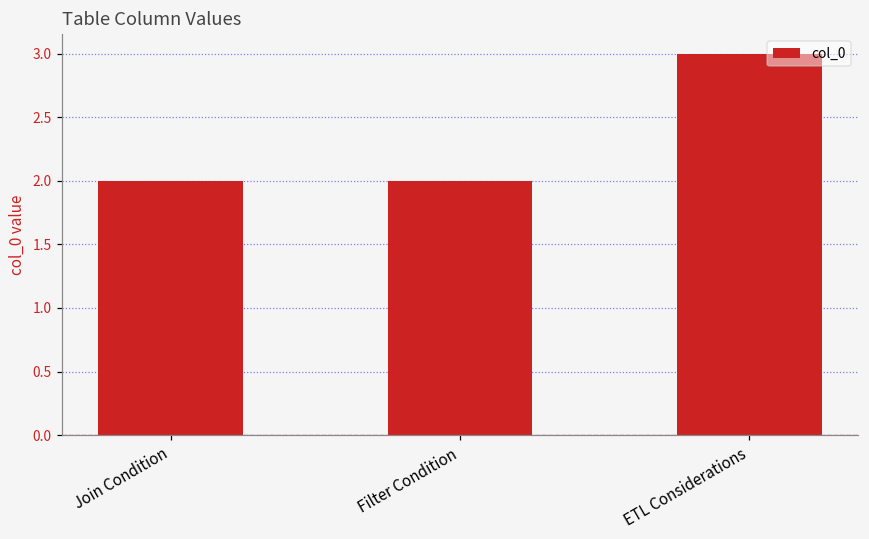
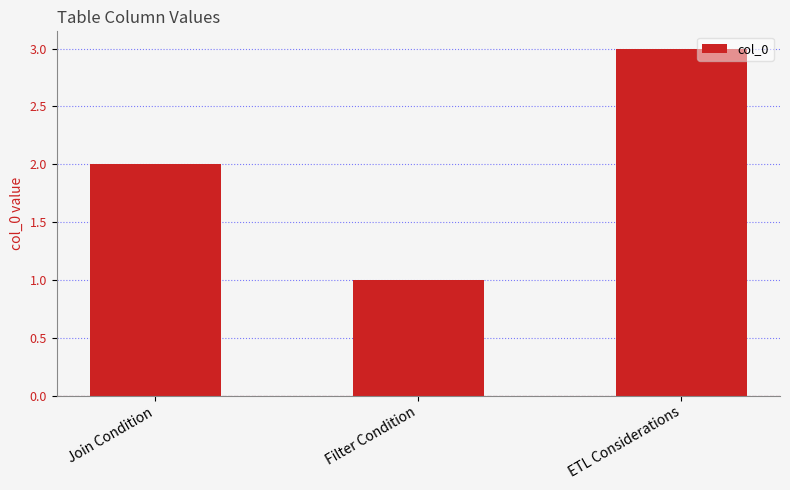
  {
    "Join Condition": 2,
-   "Filter Condition": 2,
+   "Filter Condition": 1,
    "ETL Considerations": 3
  }
